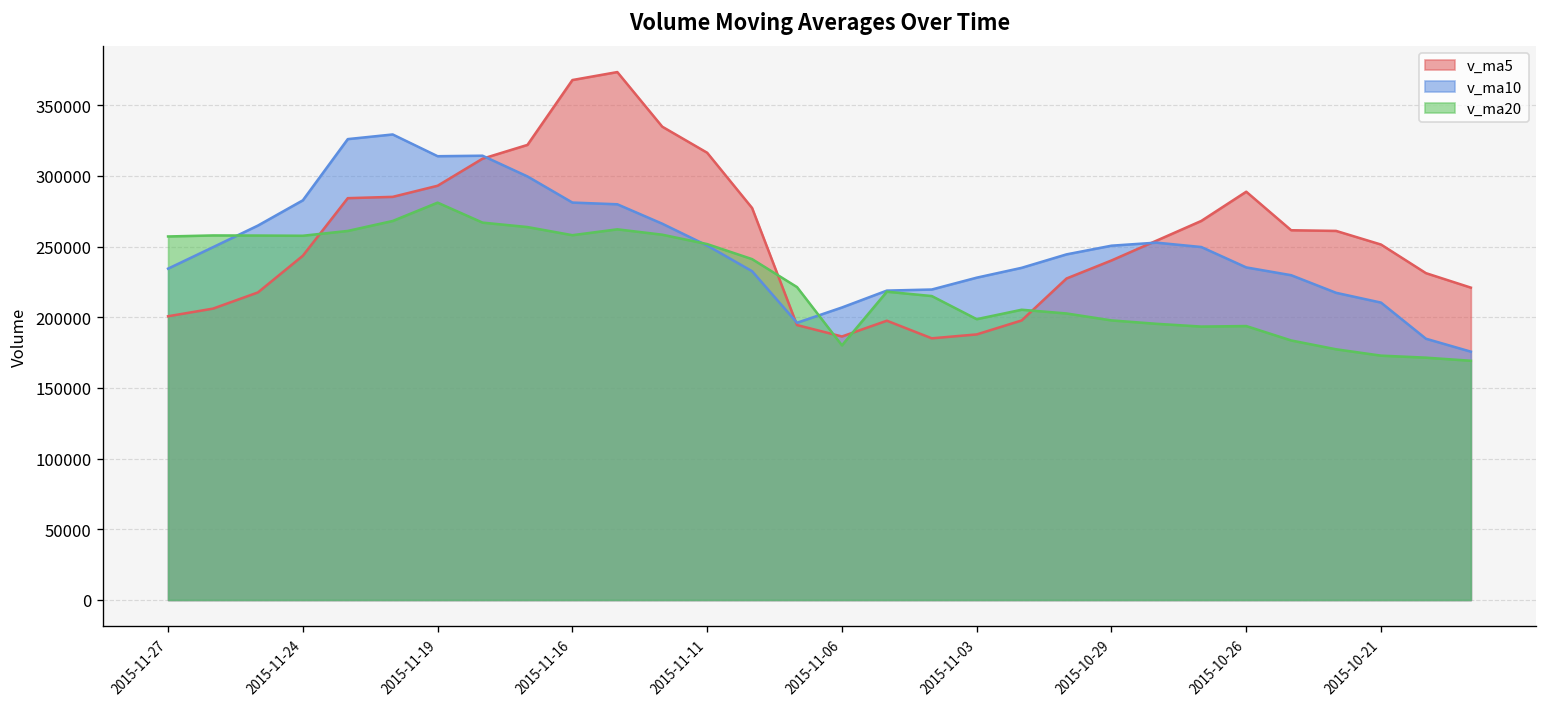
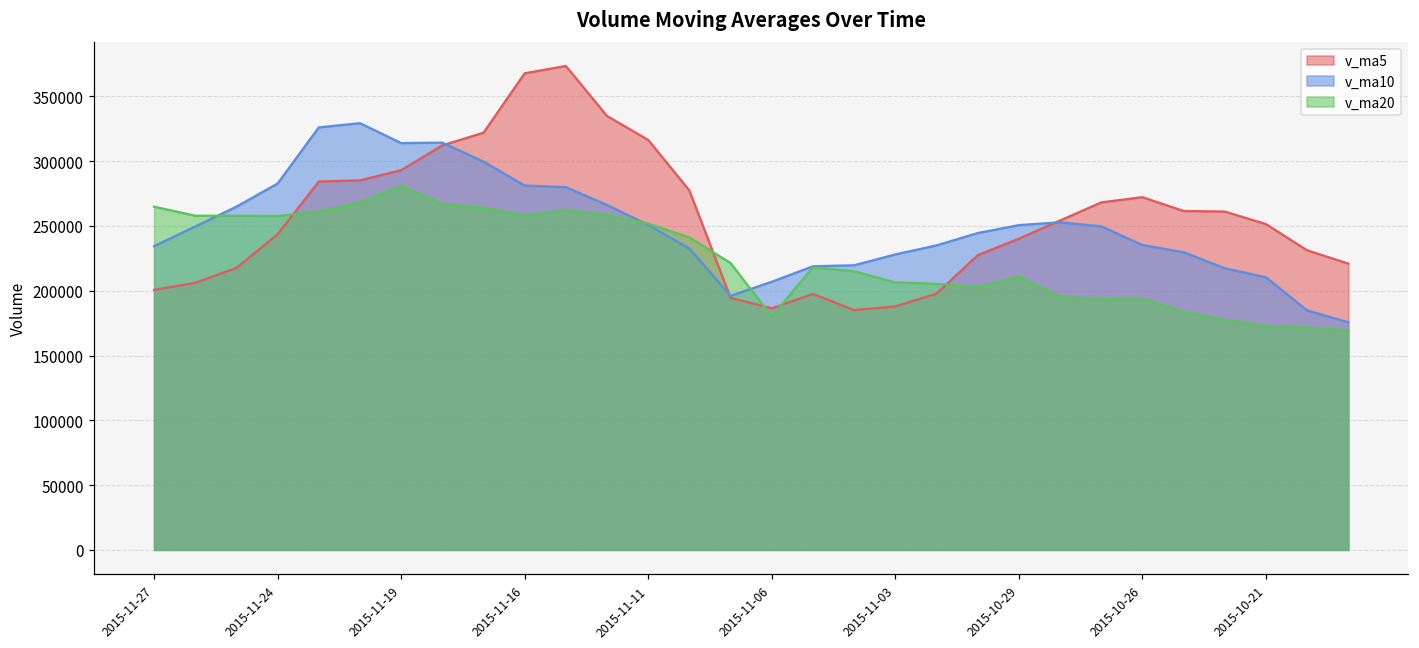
  {
    "v_ma5": {
      "2015-11-27": 201000,
      "2015-11-24": 244000,
      "2015-11-19": 293000,
      "2015-11-16": 368000,
      "2015-11-11": 316000,
      "2015-11-06": 186000,
      "2015-11-03": 188000,
      "2015-10-29": 240000,
-     "2015-10-26": 289000,
+     "2015-10-26": 272000,
      "2015-10-21": 251000
    },
    "v_ma10": {
      "2015-11-27": 234000,
      "2015-11-24": 283000,
      "2015-11-19": 314000,
      "2015-11-16": 281000,
      "2015-11-06": 207000,
      "2015-11-03": 228000,
      "2015-10-29": 251000,
      "2015-10-26": 235000,
      "2015-10-21": 210000
    },
    "v_ma20": {
-     "2015-11-27": 257000,
+     "2015-11-27": 265000,
      "2015-11-24": 258000,
      "2015-11-19": 281000,
      "2015-11-16": 258000,
      "2015-11-06": 180000,
-     "2015-11-03": 199000,
-     "2015-10-29": 198000,
+     "2015-11-03": 206000,
+     "2015-10-29": 211000,
      "2015-10-26": 194000,
      "2015-10-21": 173000
    }
  }
